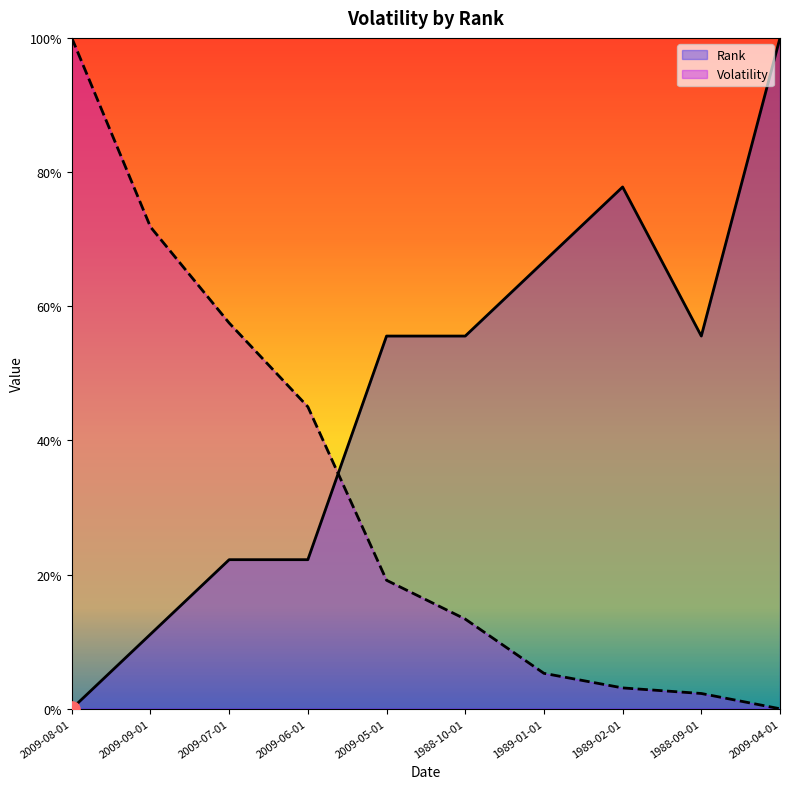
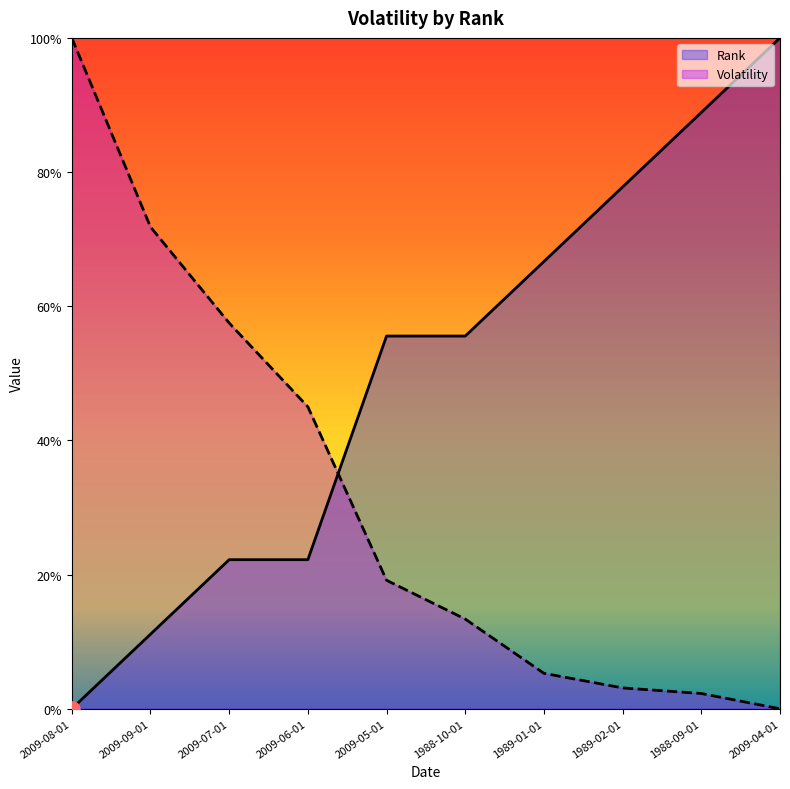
  {
    "Rank": {
      "2009-09-01": "11%",
      "2009-07-01": "22%",
      "2009-06-01": "22%",
      "2009-05-01": "56%",
      "1988-10-01": "56%",
      "1989-01-01": "67%",
      "1989-02-01": "78%",
-     "1988-09-01": "56%",
+     "1988-09-01": "89%",
      "2009-04-01": "100%"
    },
    "Volatility": {
      "2009-08-01": "100%",
      "2009-09-01": "72%",
      "2009-07-01": "58%",
      "2009-06-01": "45%",
      "2009-05-01": "19%",
      "1988-10-01": "13%",
      "1989-01-01": "5%",
      "1989-02-01": "3%",
      "1988-09-01": "2%",
      "2009-04-01": "0%"
    }
  }
